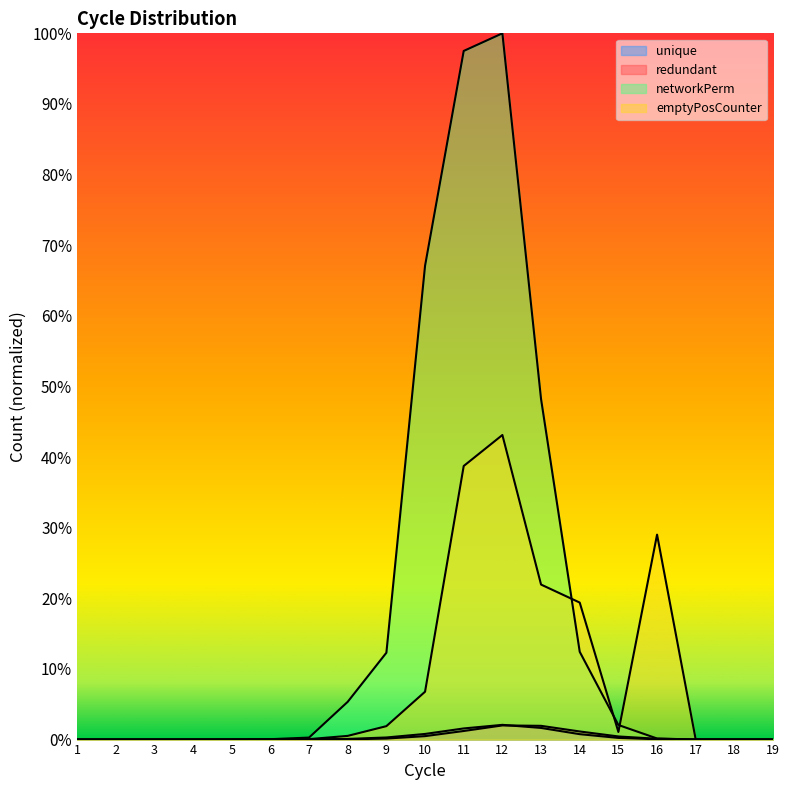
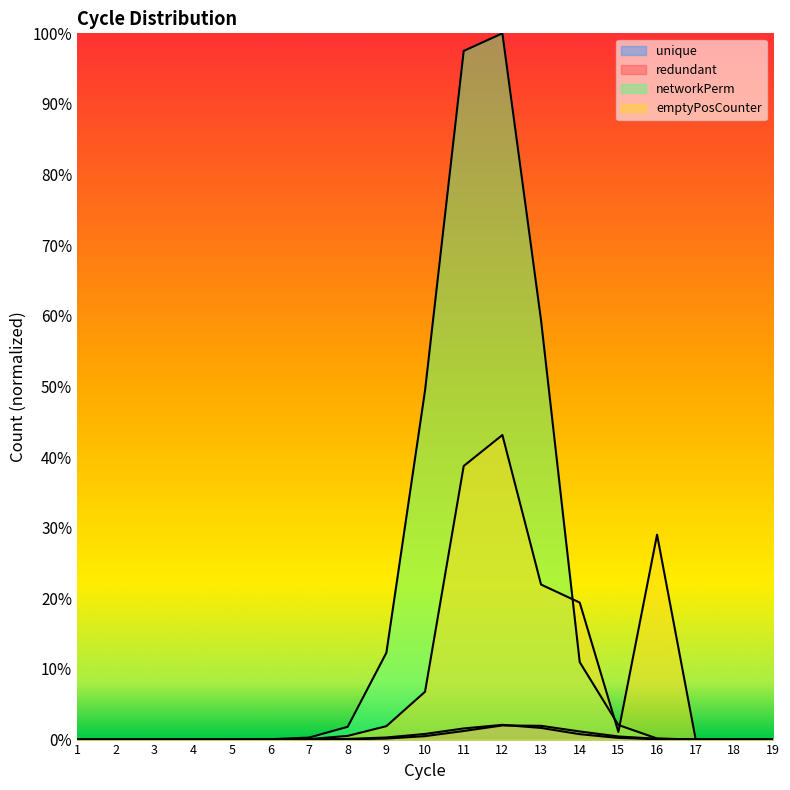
  {
    "unique": {
      "11": "2%",
      "14": "1%"
    },
    "redundant": {
      "11": "1%",
      "14": "1%"
    },
    "networkPerm": {
-     "8": "5%",
+     "8": "2%",
      "9": "12%",
-     "10": "67%",
+     "10": "49%",
      "11": "98%",
      "12": "100%",
-     "13": "48%",
-     "14": "12%",
+     "13": "59%",
+     "14": "11%",
      "15": "2%"
    },
    "emptyPosCounter": {
      "8": "1%",
      "9": "2%",
      "10": "7%",
      "11": "39%",
      "12": "43%",
      "13": "22%",
      "14": "19%",
      "15": "1%",
      "16": "29%"
    }
  }
